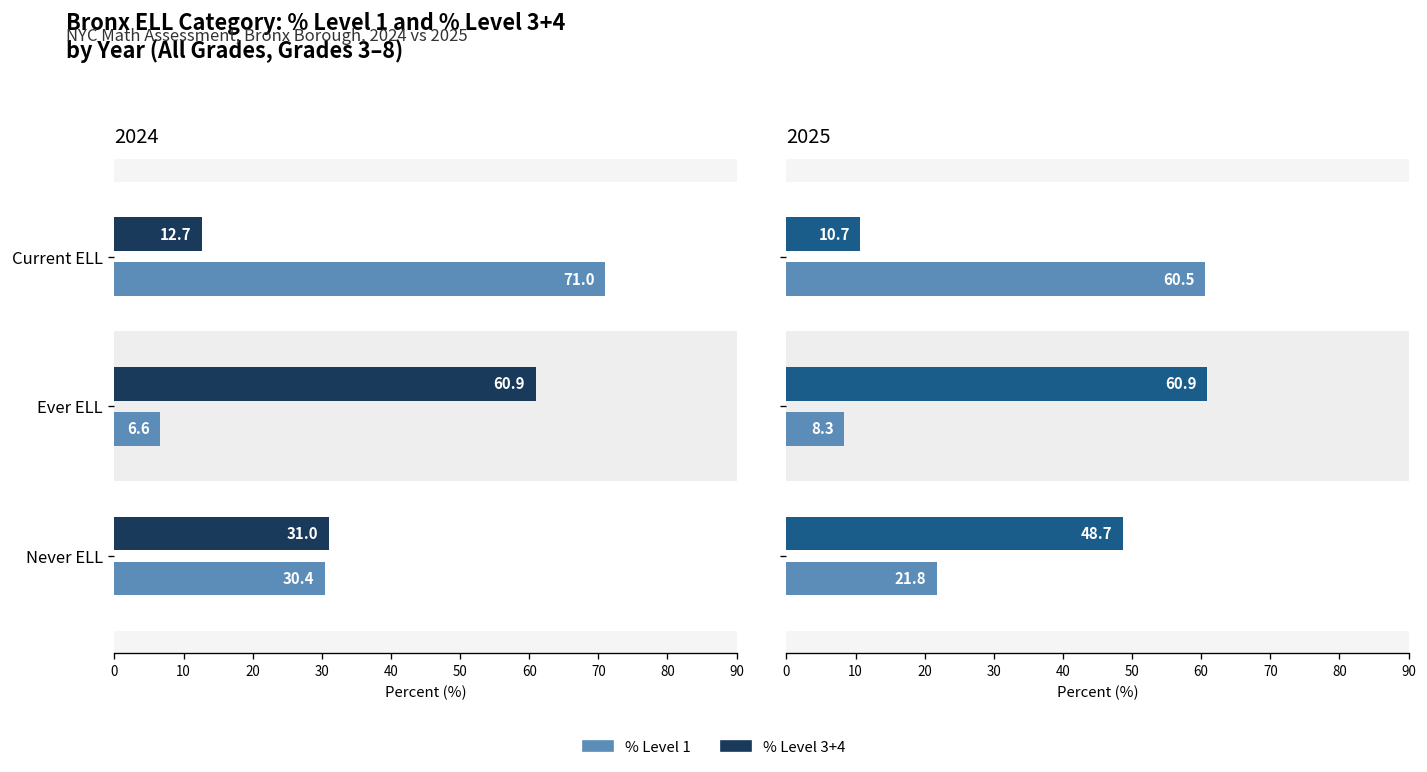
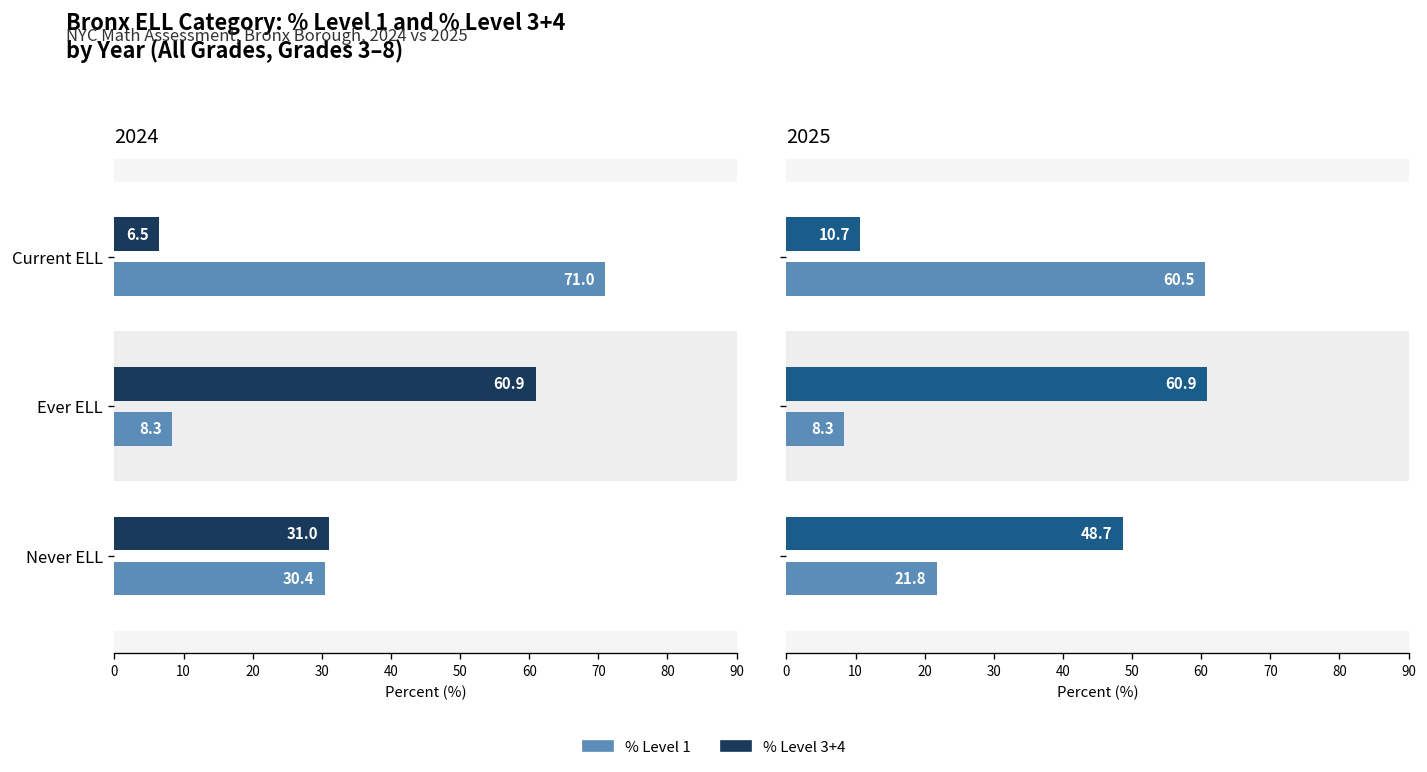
  {
    "2024": {
      "% Level 1": {
        "Current ELL": 71.0,
-       "Ever ELL": 6.6,
+       "Ever ELL": 8.3,
        "Never ELL": 30.4
      },
      "% Level 3+4": {
-       "Current ELL": 12.7,
+       "Current ELL": 6.5,
        "Ever ELL": 60.9,
        "Never ELL": 31.0
      }
    }
  }
